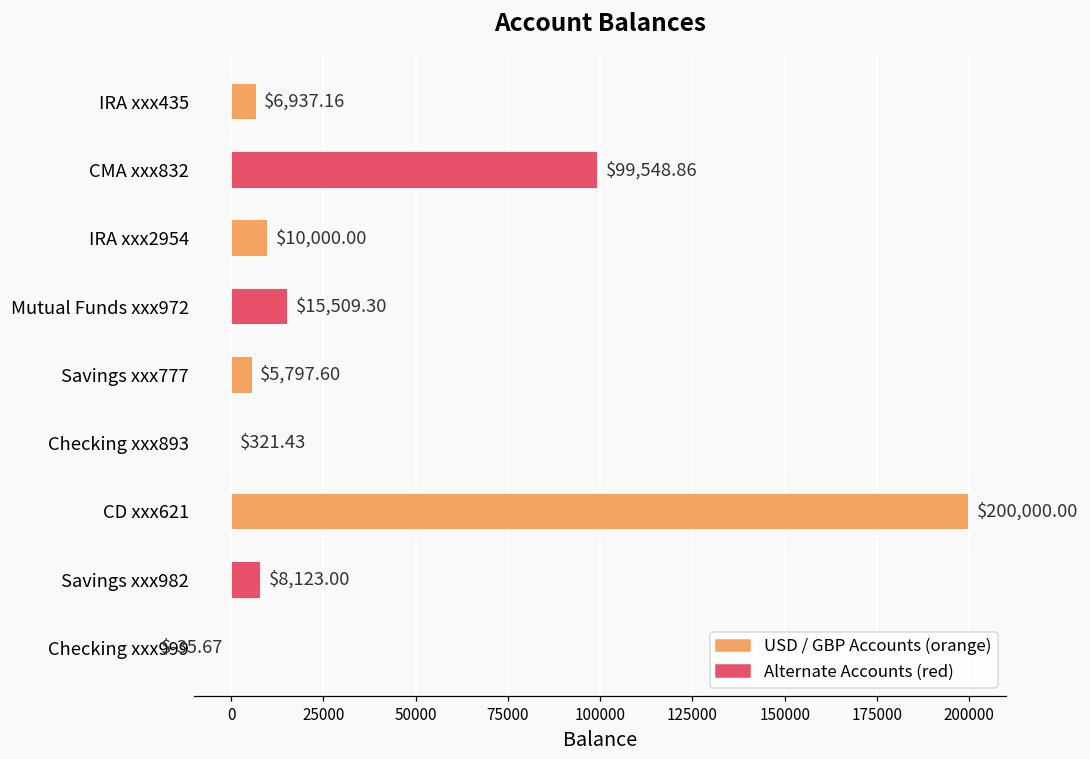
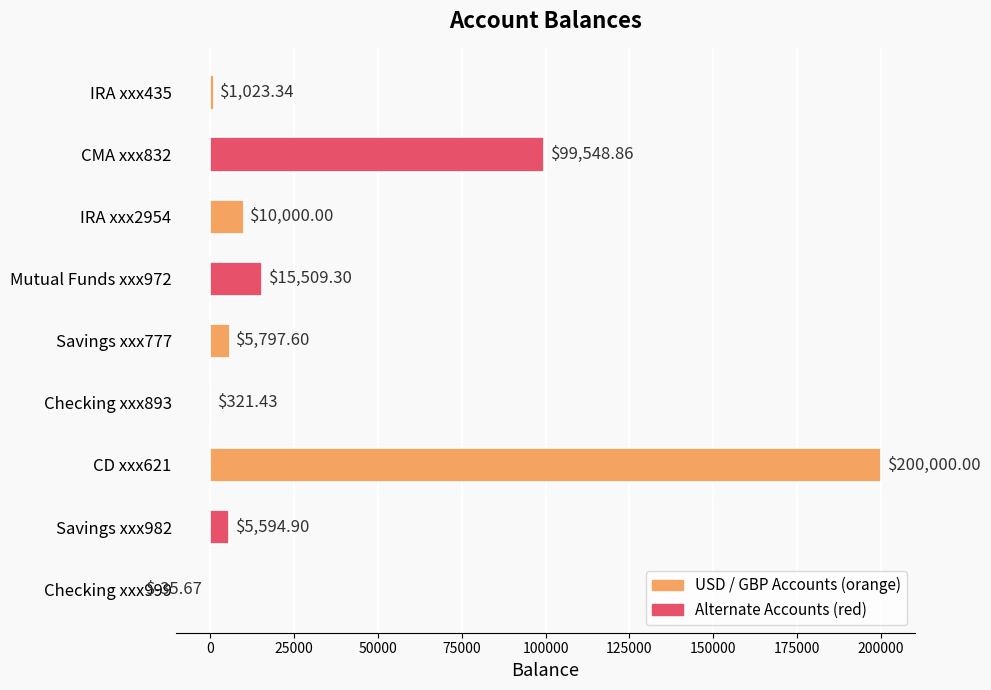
  {
-   "IRA xxx435": "$6,937.16",
+   "IRA xxx435": "$1,023.34",
    "CMA xxx832": "$99,548.86",
    "IRA xxx2954": "$10,000.00",
    "Mutual Funds xxx972": "$15,509.30",
    "Savings xxx777": "$5,797.60",
    "Checking xxx893": "$321.43",
    "CD xxx621": "$200,000.00",
-   "Savings xxx982": "$8,123.00",
+   "Savings xxx982": "$5,594.90",
    "Checking xxx999": "$-35.67"
  }
